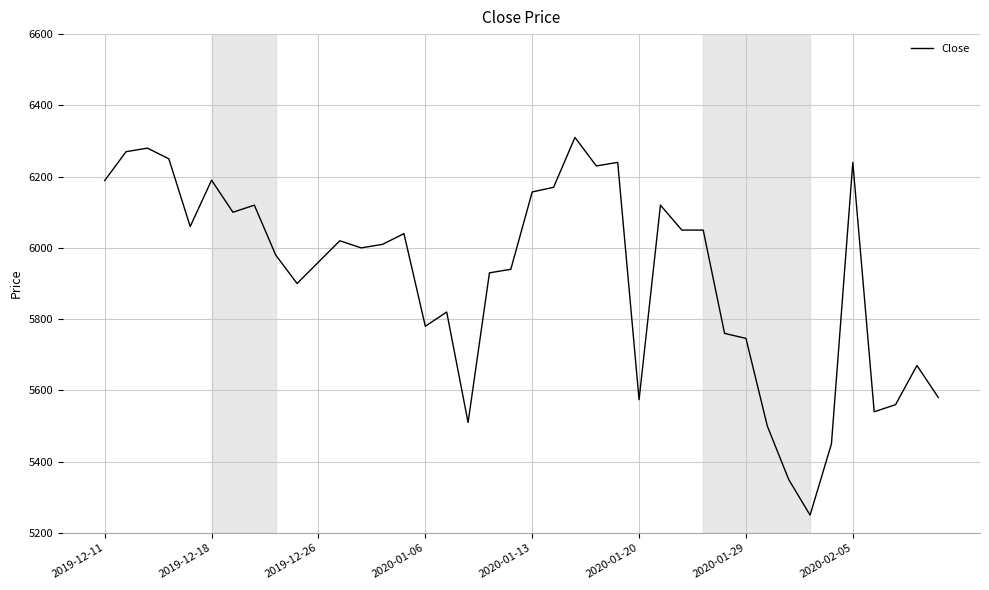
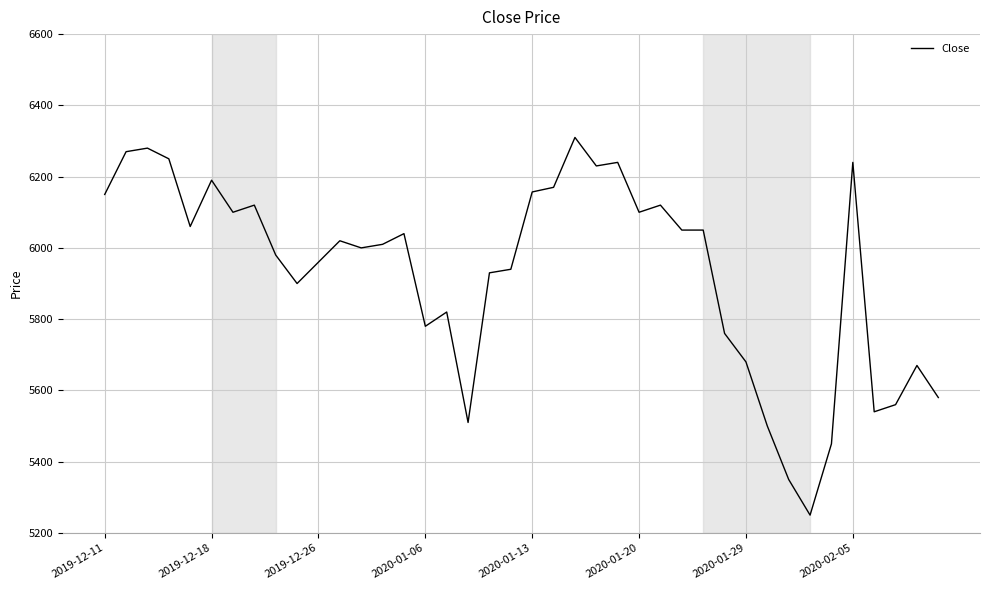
  {
-   "2019-12-11": 6190,
+   "2019-12-11": 6150,
    "2019-12-18": 6190,
    "2019-12-26": 5960,
    "2020-01-06": 5780,
    "2020-01-13": 6160,
-   "2020-01-20": 5570,
-   "2020-01-29": 5750,
+   "2020-01-20": 6100,
+   "2020-01-29": 5680,
    "2020-02-05": 6240
  }
